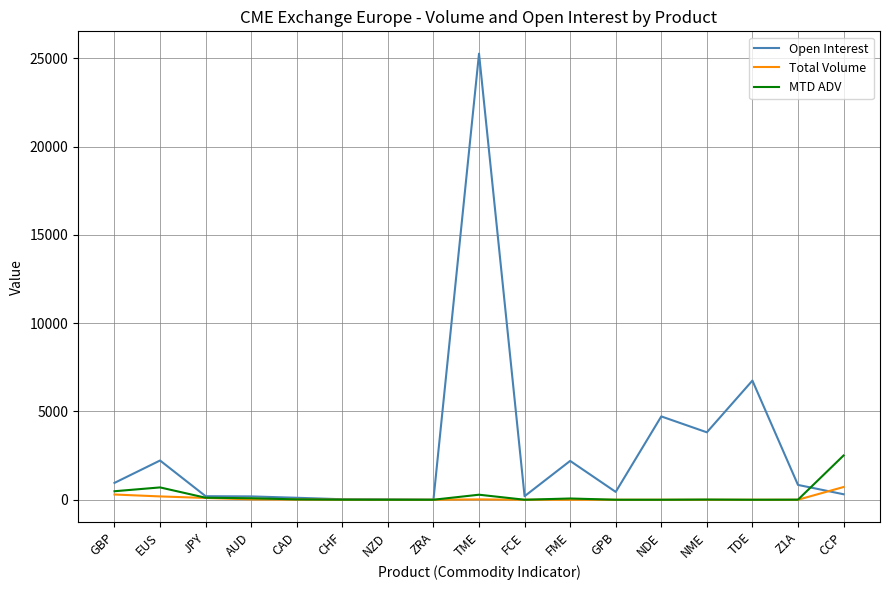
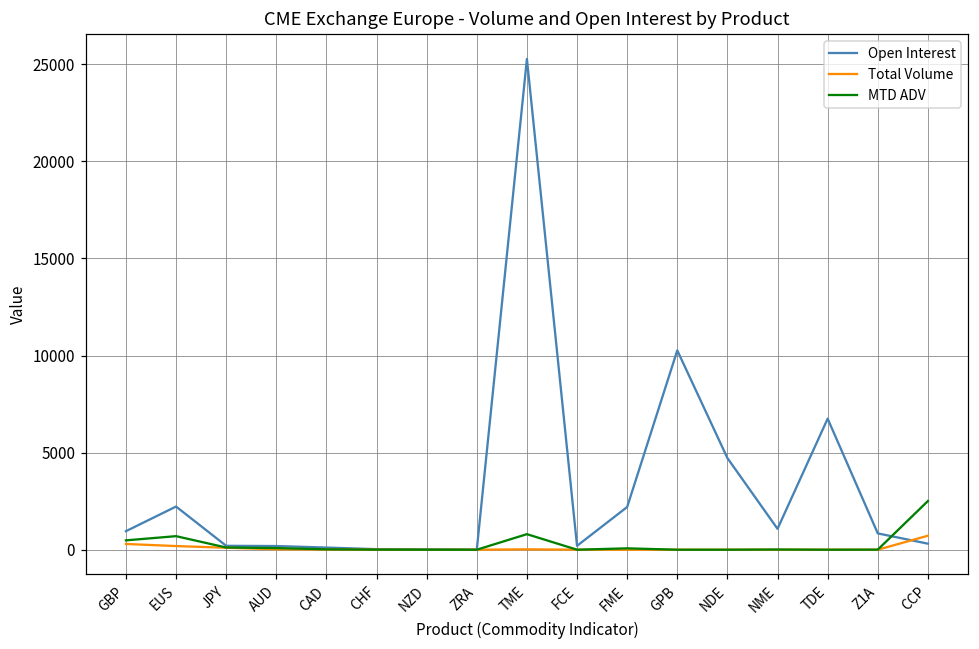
  {
    "Open Interest": {
      "GBP": 1000,
      "EUS": 2200,
      "TME": 25300,
      "FCE": 200,
      "FME": 2200,
-     "GPB": 400,
+     "GPB": 10300,
      "NDE": 4700,
-     "NME": 3800,
+     "NME": 1100,
      "TDE": 6800,
      "Z1A": 800,
      "CCP": 300
    },
    "Total Volume": {
      "GBP": 300,
      "EUS": 200,
      "TME": 0,
      "CCP": 700
    },
    "MTD ADV": {
      "GBP": 500,
      "EUS": 700,
-     "TME": 300,
+     "TME": 800,
      "CCP": 2500
    }
  }
